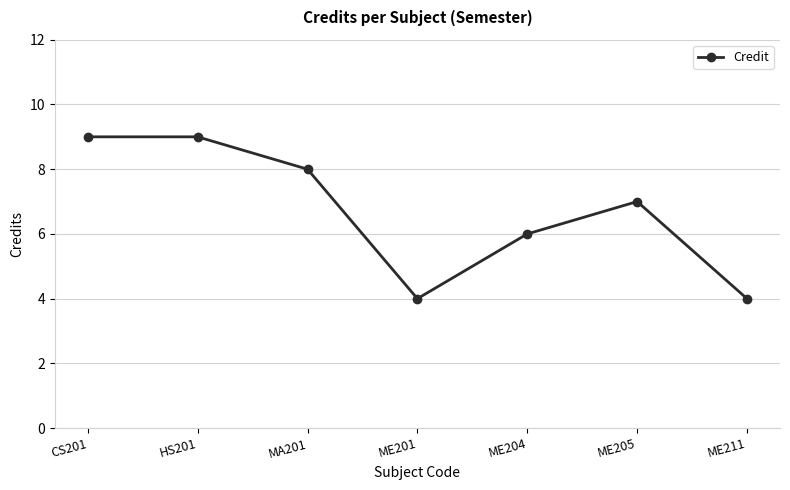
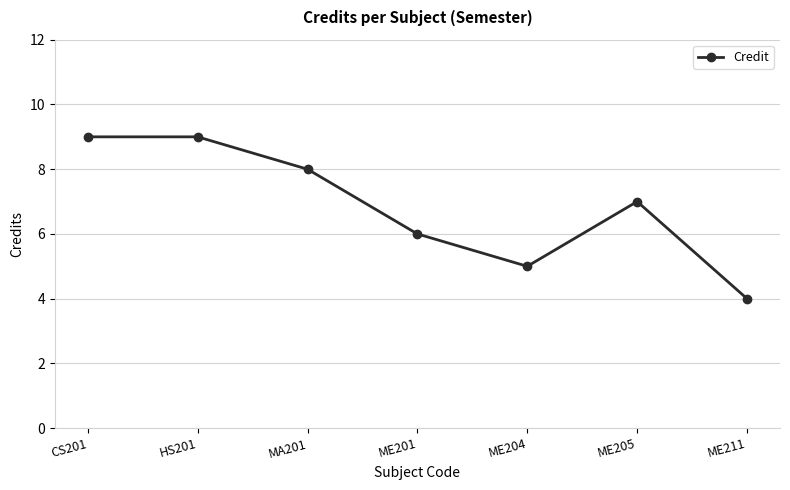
  {
    "CS201": 9,
    "HS201": 9,
    "MA201": 8,
-   "ME201": 4,
-   "ME204": 6,
+   "ME201": 6,
+   "ME204": 5,
    "ME205": 7,
    "ME211": 4
  }
